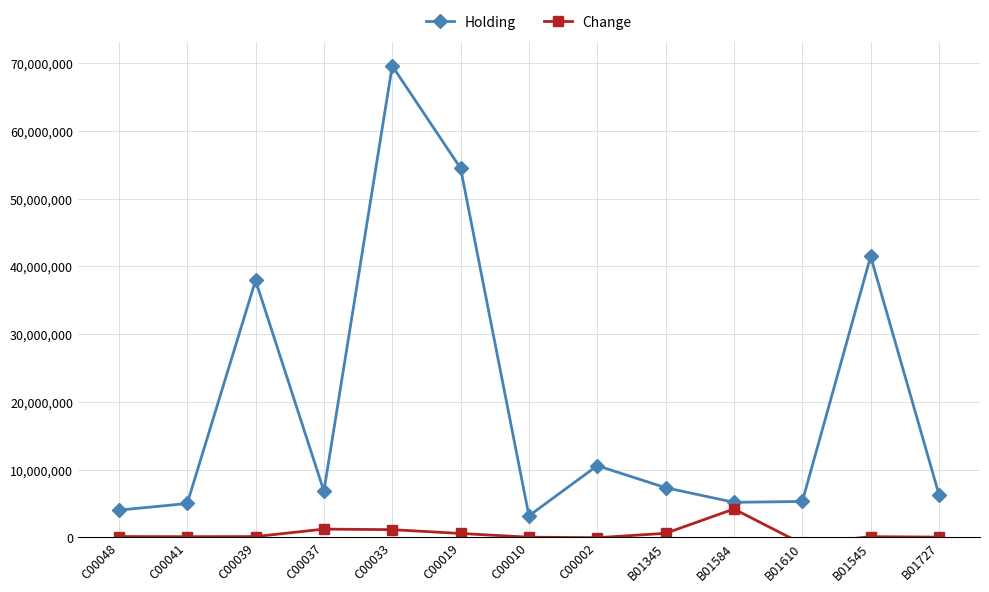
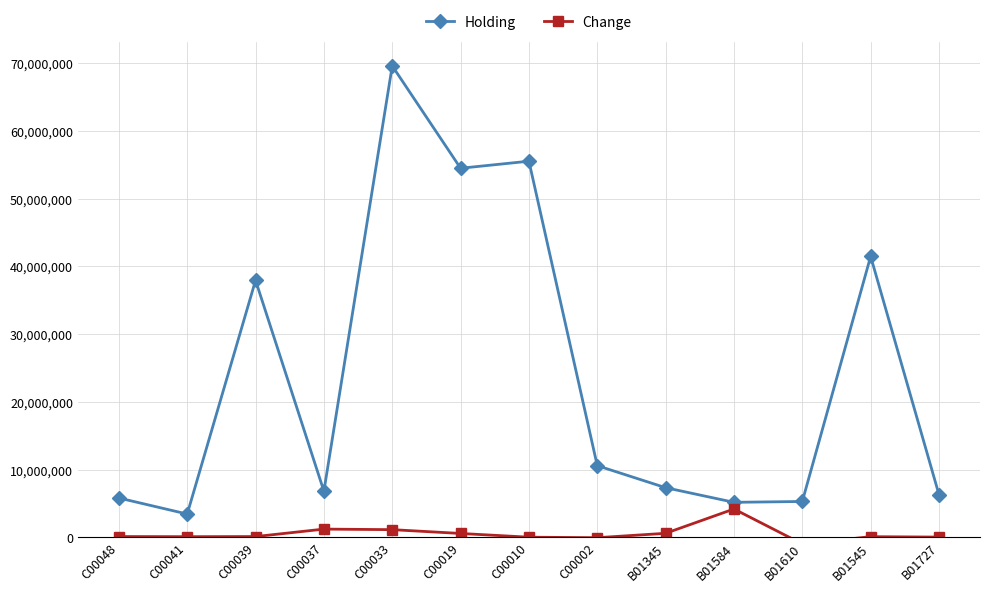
  {
    "Holding": {
-     "C00048": "4,000,000",
-     "C00041": "5,000,000",
+     "C00048": "6,000,000",
+     "C00041": "3,000,000",
      "C00039": "38,000,000",
      "C00037": "7,000,000",
      "C00033": "70,000,000",
      "C00019": "54,000,000",
-     "C00010": "3,000,000",
+     "C00010": "56,000,000",
      "C00002": "11,000,000",
      "B01345": "7,000,000",
      "B01584": "5,000,000",
      "B01610": "5,000,000",
      "B01545": "41,000,000",
      "B01727": "6,000,000"
    },
    "Change": {
      "C00048": "0",
      "C00041": "0",
      "C00039": "0",
      "C00037": "1,000,000",
      "C00033": "1,000,000",
      "C00019": "1,000,000",
      "C00010": "0",
      "C00002": "0",
      "B01345": "1,000,000",
      "B01584": "4,000,000",
      "B01545": "0",
      "B01727": "0"
    }
  }
